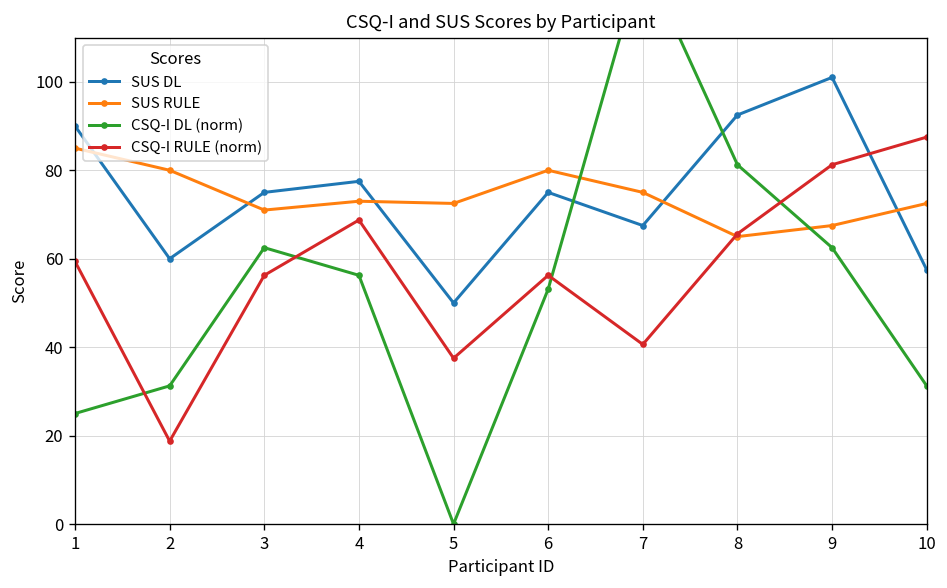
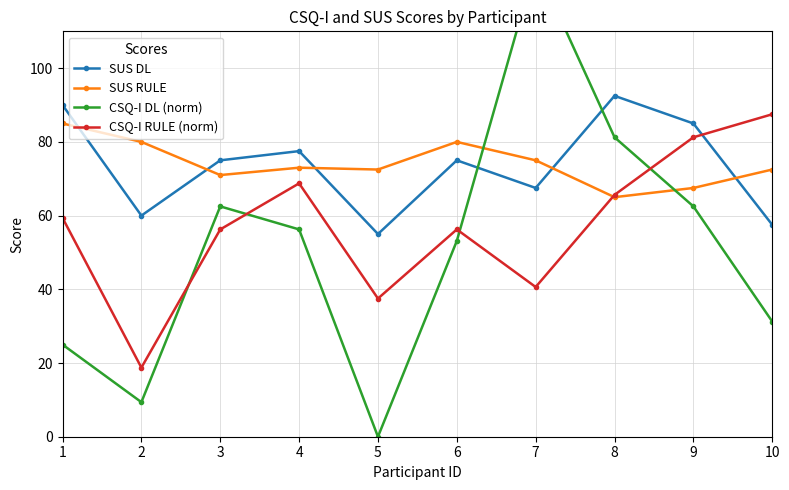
  {
    "SUS DL": {
      "1": 90,
      "2": 60,
      "3": 75,
      "4": 78,
-     "5": 50,
+     "5": 55,
      "6": 75,
      "7": 68,
      "8": 93,
-     "9": 101,
+     "9": 85,
      "10": 58
    },
    "SUS RULE": {
      "1": 85,
      "2": 80,
      "3": 71,
      "4": 73,
      "5": 73,
      "6": 80,
      "7": 75,
      "9": 68,
      "10": 73
    },
    "CSQ-I DL (norm)": {
      "1": 25,
-     "2": 31,
+     "2": 9,
      "3": 63,
      "4": 56,
      "5": 0,
      "6": 53,
      "8": 81,
      "9": 63,
      "10": 31
    },
    "CSQ-I RULE (norm)": {
      "1": 59,
      "2": 19,
      "3": 56,
      "4": 69,
      "5": 38,
      "6": 56,
      "7": 41,
      "9": 81,
      "10": 88
    }
  }
